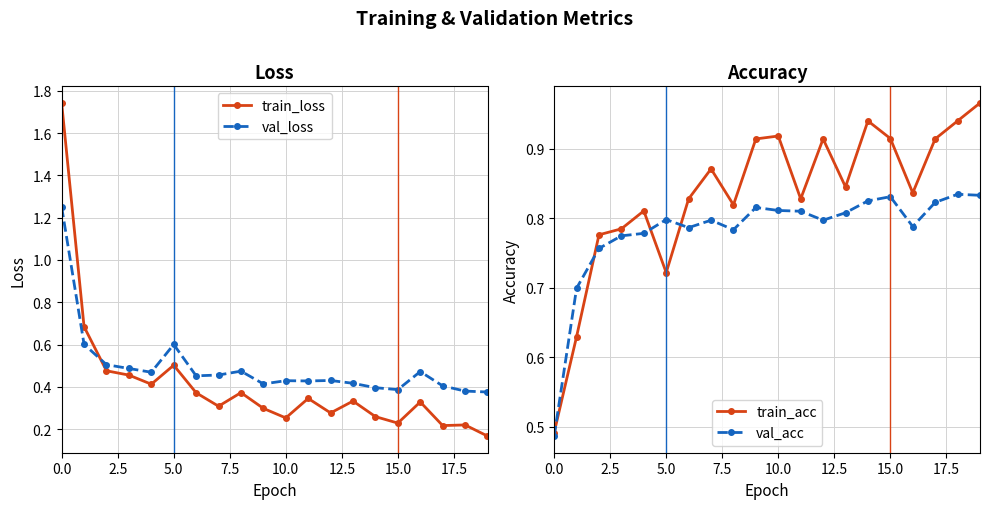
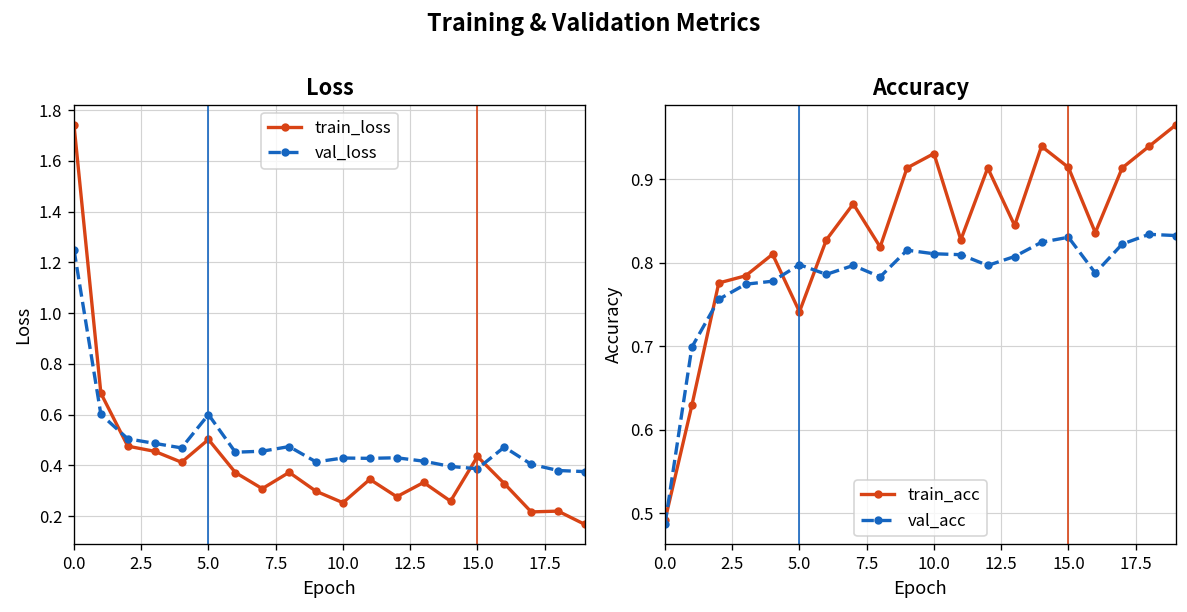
  {
    "Loss": {
      "train_loss": {
        "0.0": 1.74,
        "5.0": 0.50,
        "10.0": 0.25,
-       "15.0": 0.23
+       "15.0": 0.44
      },
      "val_loss": {
        "0.0": 1.25,
        "5.0": 0.60,
        "10.0": 0.43,
        "15.0": 0.39
      }
    },
    "Accuracy": {
      "train_acc": {
        "0.0": 0.49,
-       "5.0": 0.72,
-       "10.0": 0.92,
+       "5.0": 0.74,
+       "10.0": 0.93,
        "15.0": 0.91
      },
      "val_acc": {
        "0.0": 0.49,
        "5.0": 0.80,
        "10.0": 0.81,
        "15.0": 0.83
      }
    }
  }
